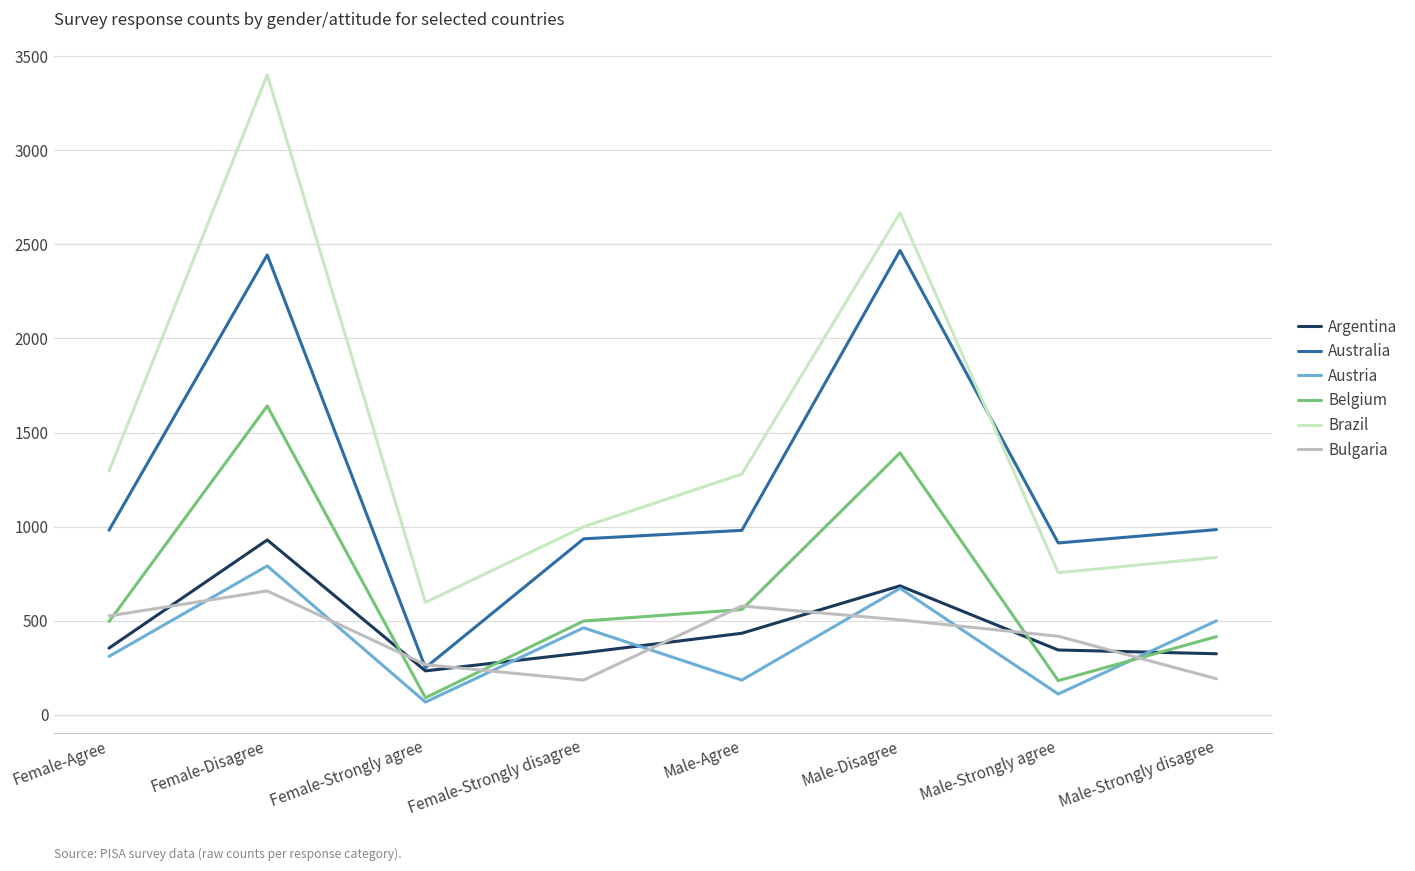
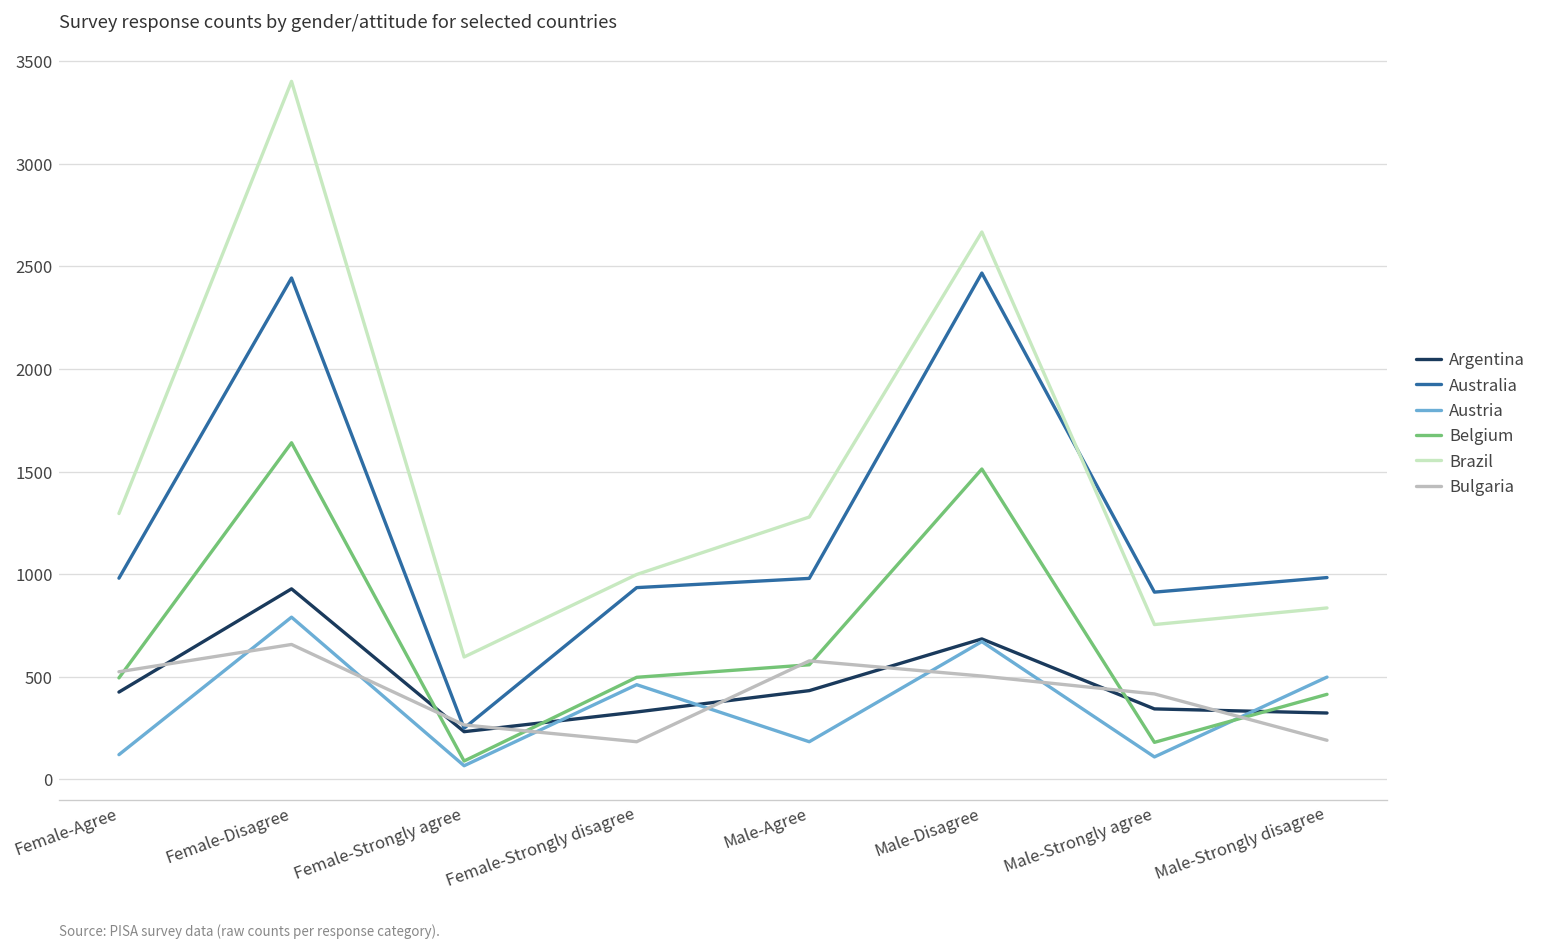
  {
    "Argentina": {
-     "Female-Agree": 350,
+     "Female-Agree": 430,
      "Female-Disagree": 930,
      "Female-Strongly agree": 230,
      "Female-Strongly disagree": 330,
      "Male-Agree": 430,
      "Male-Strongly agree": 340,
      "Male-Strongly disagree": 320
    },
    "Australia": {
      "Female-Agree": 980,
      "Female-Disagree": 2440,
      "Female-Strongly agree": 250,
      "Female-Strongly disagree": 940,
      "Male-Agree": 980,
      "Male-Disagree": 2470,
      "Male-Strongly agree": 910,
      "Male-Strongly disagree": 980
    },
    "Austria": {
-     "Female-Agree": 310,
+     "Female-Agree": 120,
      "Female-Disagree": 790,
      "Female-Strongly agree": 70,
      "Female-Strongly disagree": 460,
      "Male-Agree": 180,
      "Male-Strongly agree": 110,
      "Male-Strongly disagree": 500
    },
    "Belgium": {
      "Female-Agree": 500,
      "Female-Disagree": 1640,
      "Female-Strongly agree": 90,
      "Female-Strongly disagree": 500,
      "Male-Agree": 560,
-     "Male-Disagree": 1390,
+     "Male-Disagree": 1510,
      "Male-Strongly agree": 180,
      "Male-Strongly disagree": 420
    }
  }
